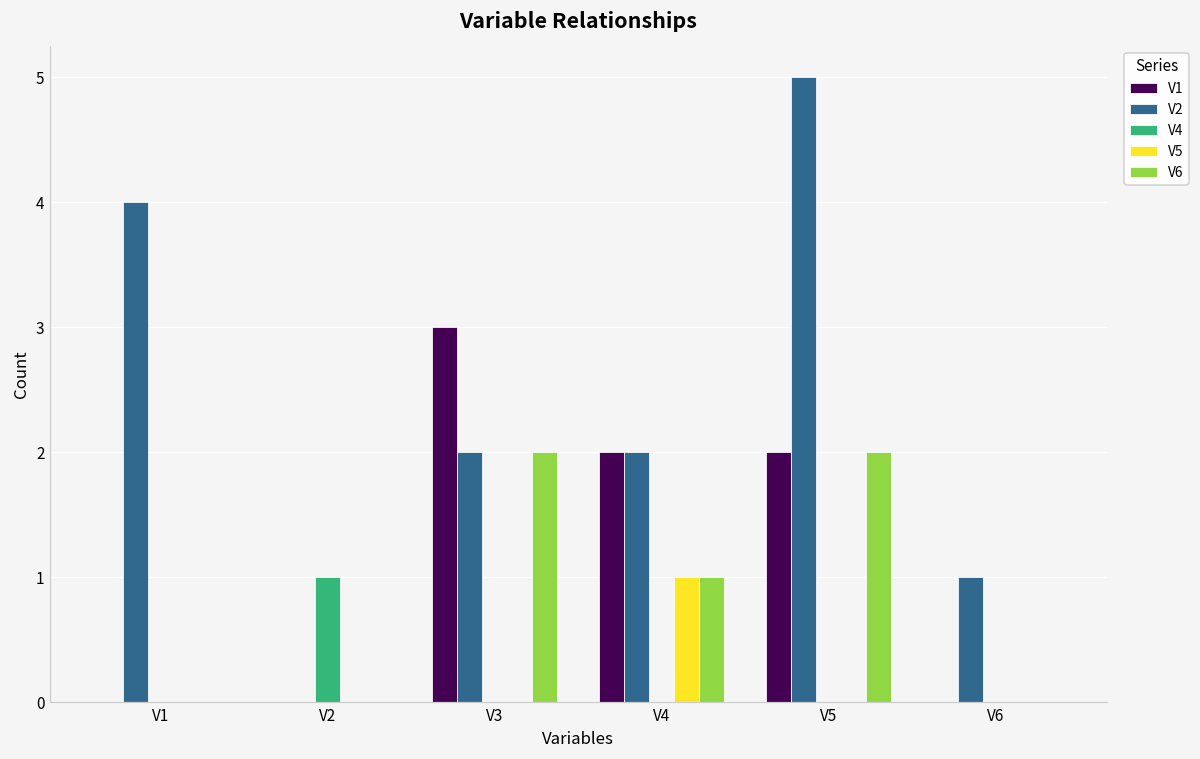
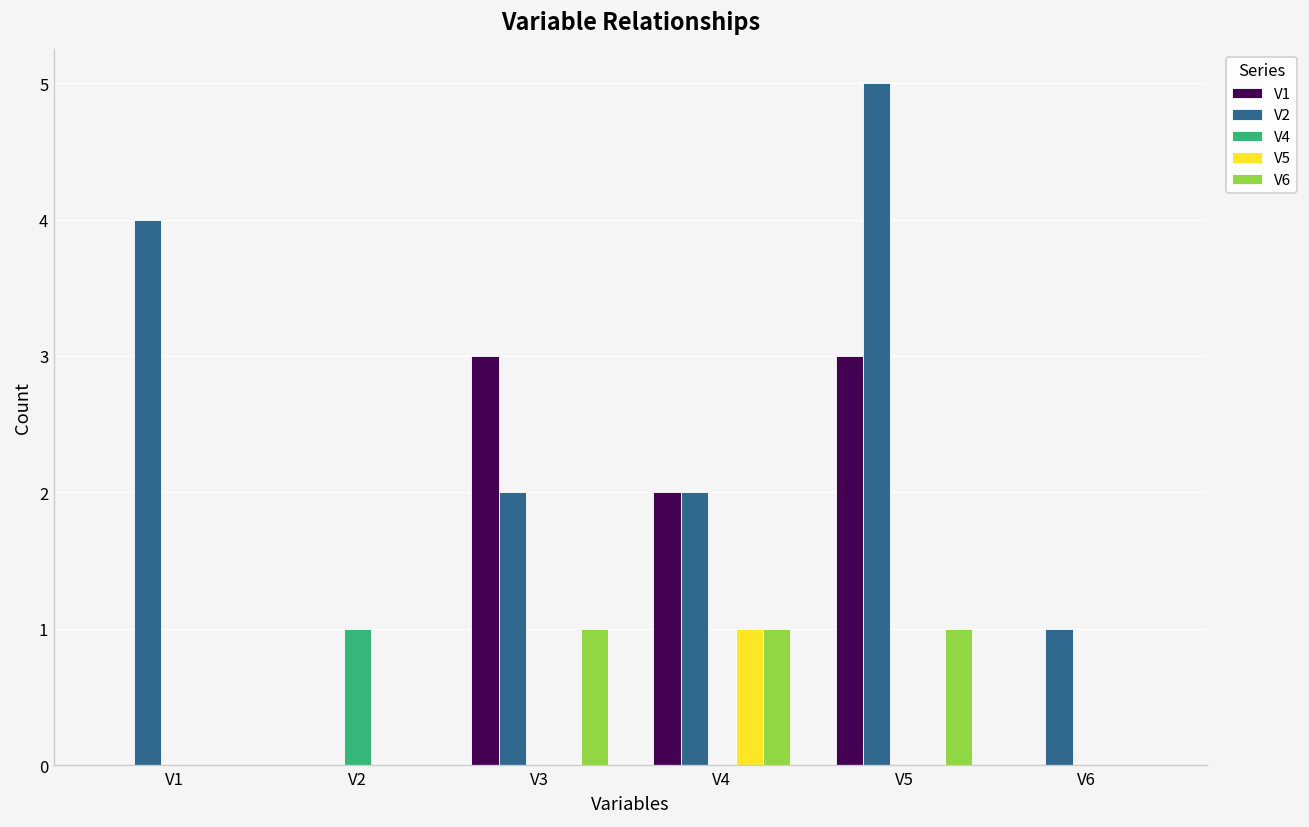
  {
    "V1": {
      "V1": 0,
      "V2": 0,
      "V3": 3,
      "V4": 2,
-     "V5": 2,
+     "V5": 3,
      "V6": 0
    },
    "V2": {
      "V1": 4,
      "V2": 0,
      "V3": 2,
      "V4": 2,
      "V5": 5,
      "V6": 1
    },
    "V4": {
      "V1": 0,
      "V2": 1,
      "V3": 0,
      "V4": 0,
      "V5": 0,
      "V6": 0
    },
    "V5": {
      "V1": 0,
      "V2": 0,
      "V3": 0,
      "V4": 1,
      "V5": 0,
      "V6": 0
    },
    "V6": {
      "V1": 0,
      "V2": 0,
-     "V3": 2,
+     "V3": 1,
      "V4": 1,
-     "V5": 2,
+     "V5": 1,
      "V6": 0
    }
  }
